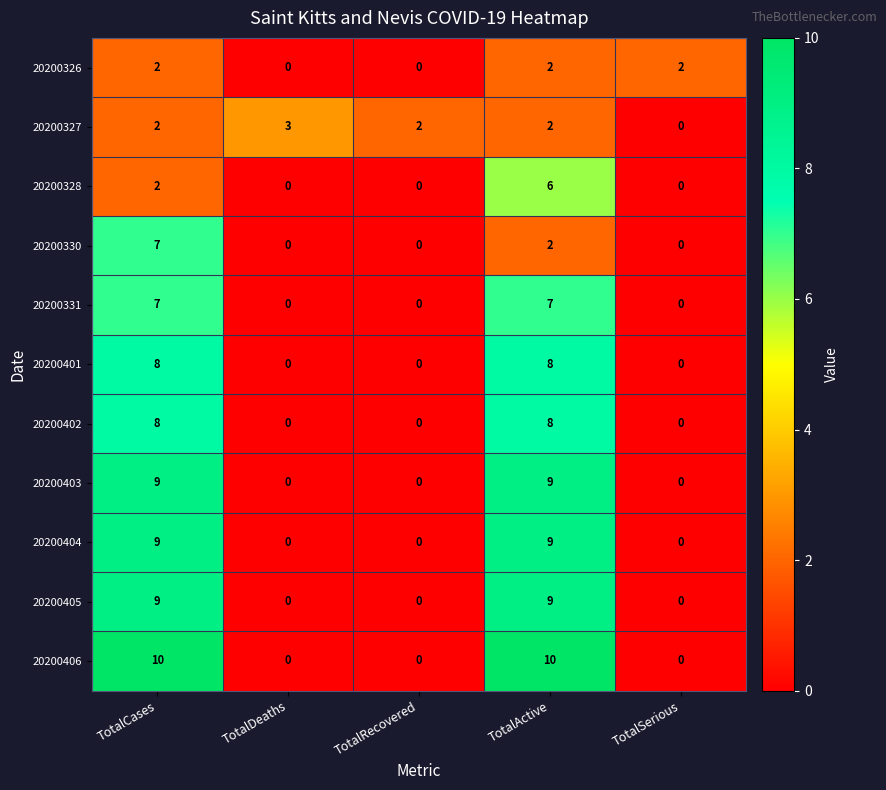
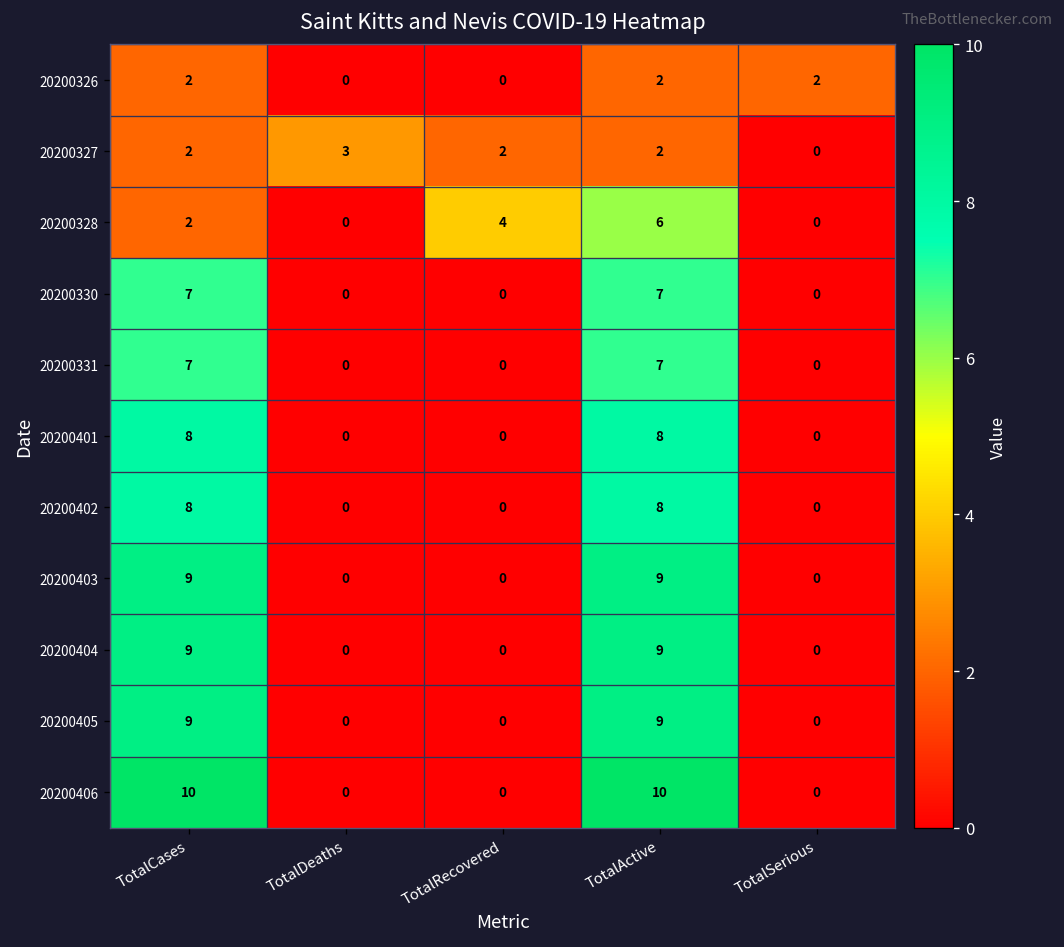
  {
    "20200326": {
      "TotalCases": 2,
      "TotalDeaths": 0,
      "TotalRecovered": 0,
      "TotalActive": 2,
      "TotalSerious": 2
    },
    "20200327": {
      "TotalCases": 2,
      "TotalDeaths": 3,
      "TotalRecovered": 2,
      "TotalActive": 2,
      "TotalSerious": 0
    },
    "20200328": {
      "TotalCases": 2,
      "TotalDeaths": 0,
-     "TotalRecovered": 0,
+     "TotalRecovered": 4,
      "TotalActive": 6,
      "TotalSerious": 0
    },
    "20200330": {
      "TotalCases": 7,
      "TotalDeaths": 0,
      "TotalRecovered": 0,
-     "TotalActive": 2,
+     "TotalActive": 7,
      "TotalSerious": 0
    },
    "20200331": {
      "TotalCases": 7,
      "TotalDeaths": 0,
      "TotalRecovered": 0,
      "TotalActive": 7,
      "TotalSerious": 0
    },
    "20200401": {
      "TotalCases": 8,
      "TotalDeaths": 0,
      "TotalRecovered": 0,
      "TotalActive": 8,
      "TotalSerious": 0
    },
    "20200402": {
      "TotalCases": 8,
      "TotalDeaths": 0,
      "TotalRecovered": 0,
      "TotalActive": 8,
      "TotalSerious": 0
    },
    "20200403": {
      "TotalCases": 9,
      "TotalDeaths": 0,
      "TotalRecovered": 0,
      "TotalActive": 9,
      "TotalSerious": 0
    },
    "20200404": {
      "TotalCases": 9,
      "TotalDeaths": 0,
      "TotalRecovered": 0,
      "TotalActive": 9,
      "TotalSerious": 0
    },
    "20200405": {
      "TotalCases": 9,
      "TotalDeaths": 0,
      "TotalRecovered": 0,
      "TotalActive": 9,
      "TotalSerious": 0
    },
    "20200406": {
      "TotalCases": 10,
      "TotalDeaths": 0,
      "TotalRecovered": 0,
      "TotalActive": 10,
      "TotalSerious": 0
    }
  }
